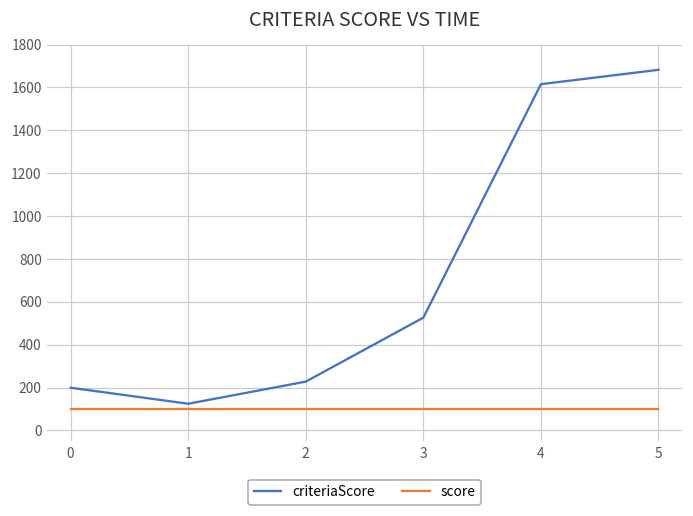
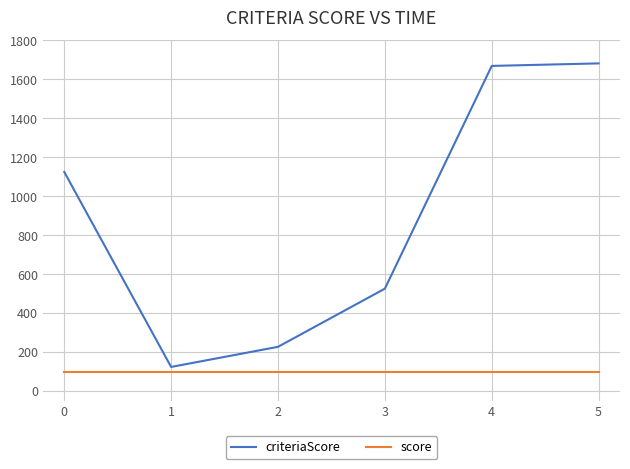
  {
    "criteriaScore": {
-     "0": 200,
+     "0": 1130,
      "1": 120,
      "2": 230,
      "3": 530,
-     "4": 1620,
+     "4": 1670,
      "5": 1680
    },
    "score": {
      "0": 100,
      "1": 100,
      "2": 100,
      "3": 100,
      "4": 100,
      "5": 100
    }
  }
